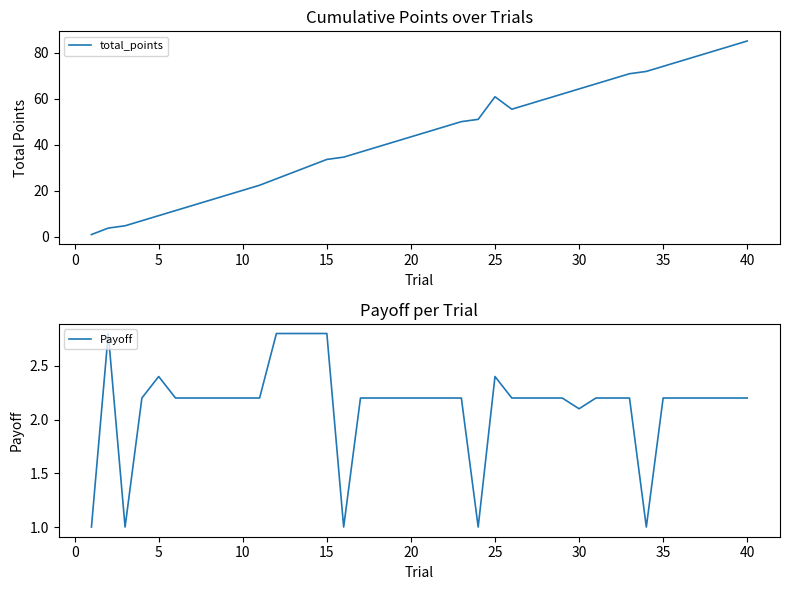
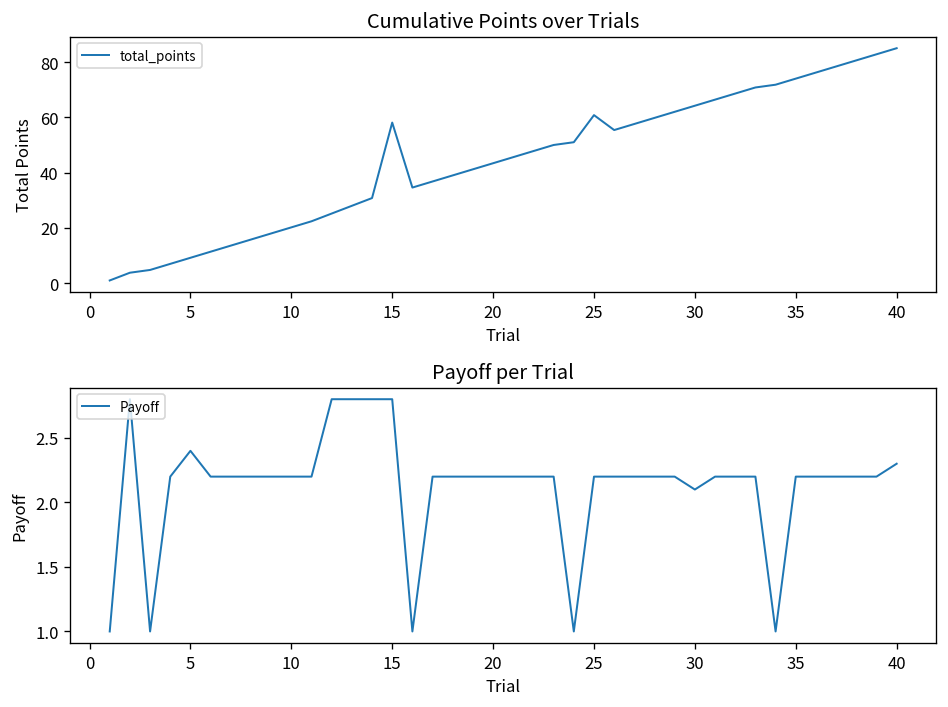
  {
    "Cumulative Points over Trials": {
      "5": 9,
      "10": 20,
-     "15": 34,
+     "15": 58,
      "20": 43,
      "25": 61,
      "30": 64,
      "35": 74,
      "40": 85
    },
    "Payoff per Trial": {
      "5": 2.4,
      "10": 2.2,
      "15": 2.8,
      "20": 2.2,
-     "25": 2.4,
+     "25": 2.2,
      "30": 2.1,
      "35": 2.2,
-     "40": 2.2
+     "40": 2.3
    }
  }
